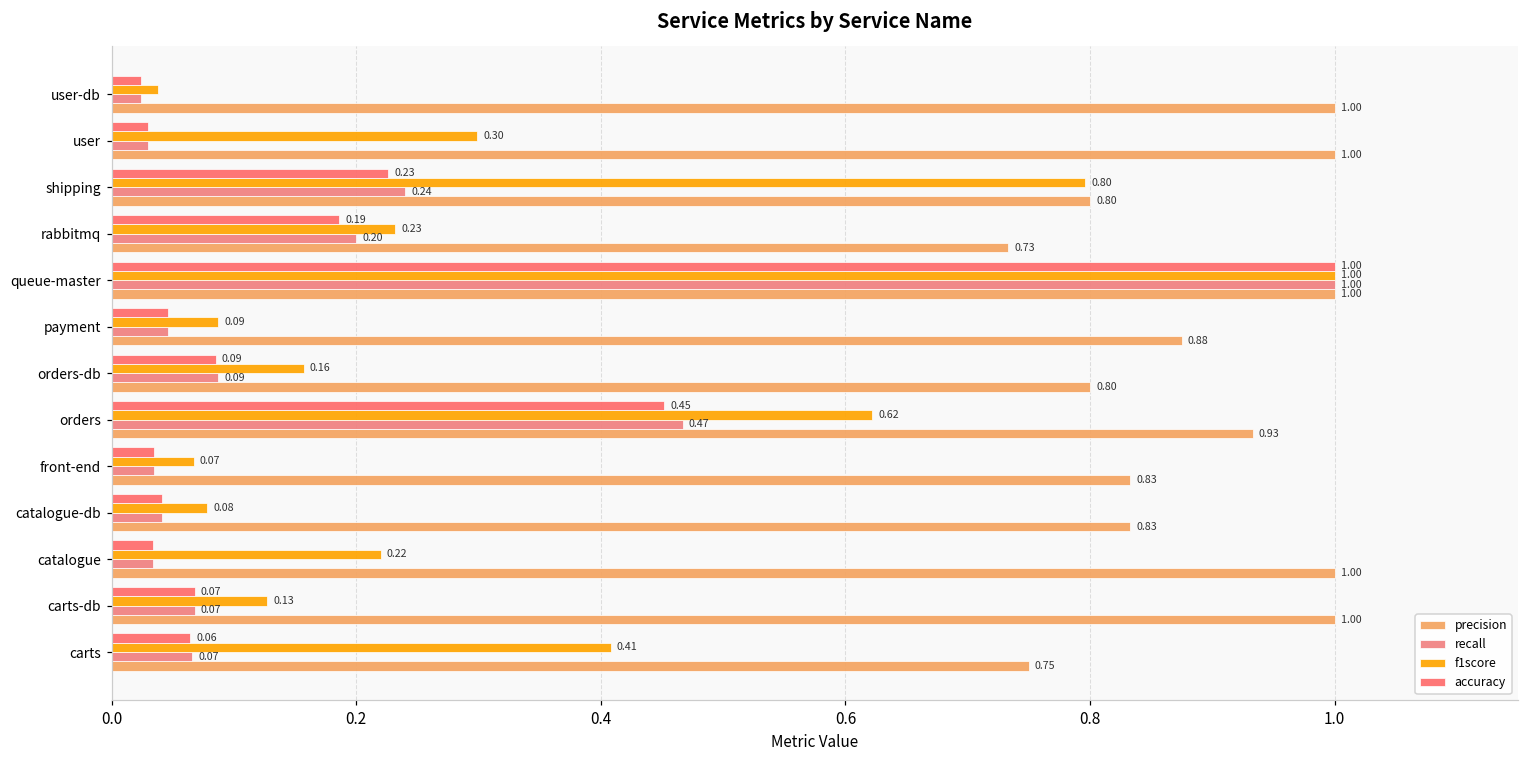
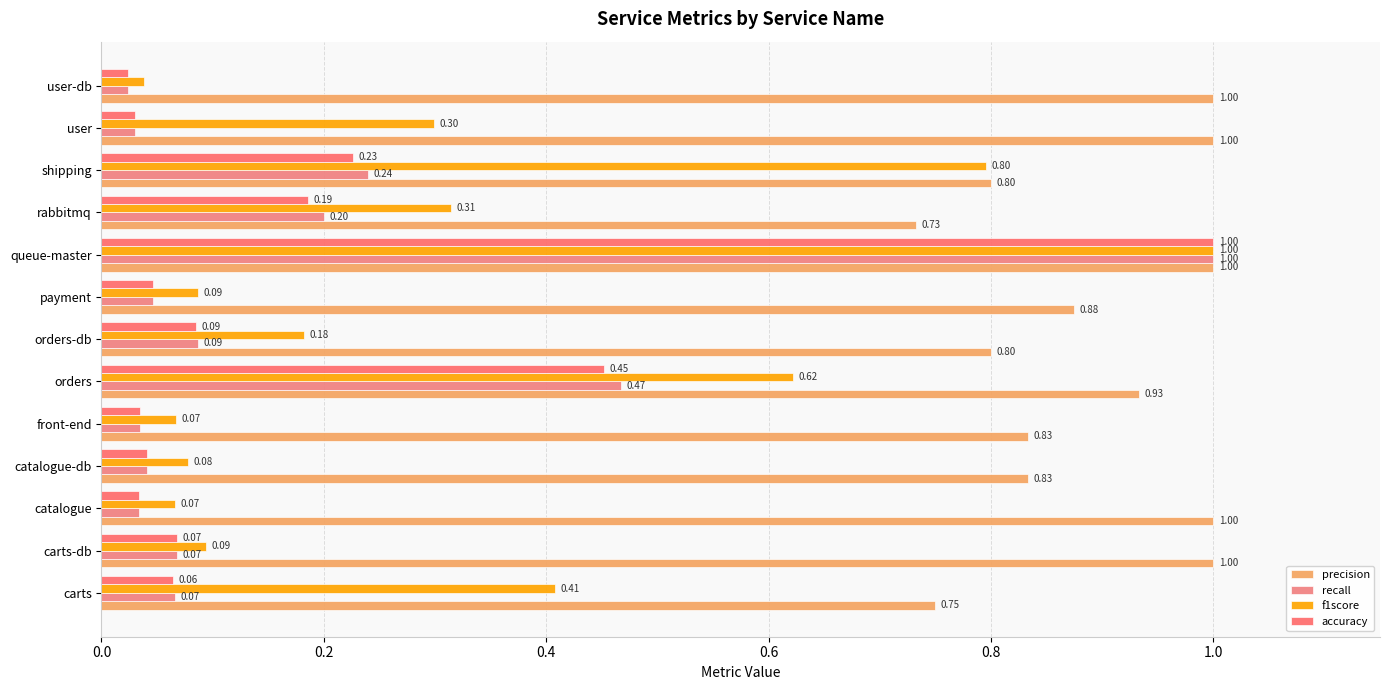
  {
    "f1score": {
      "user": 0.30,
      "shipping": 0.80,
-     "rabbitmq": 0.23,
+     "rabbitmq": 0.31,
      "payment": 0.09,
-     "orders-db": 0.16,
+     "orders-db": 0.18,
      "orders": 0.62,
      "front-end": 0.07,
      "catalogue-db": 0.08,
-     "catalogue": 0.22,
-     "carts-db": 0.13,
+     "catalogue": 0.07,
+     "carts-db": 0.09,
      "carts": 0.41
    }
  }
